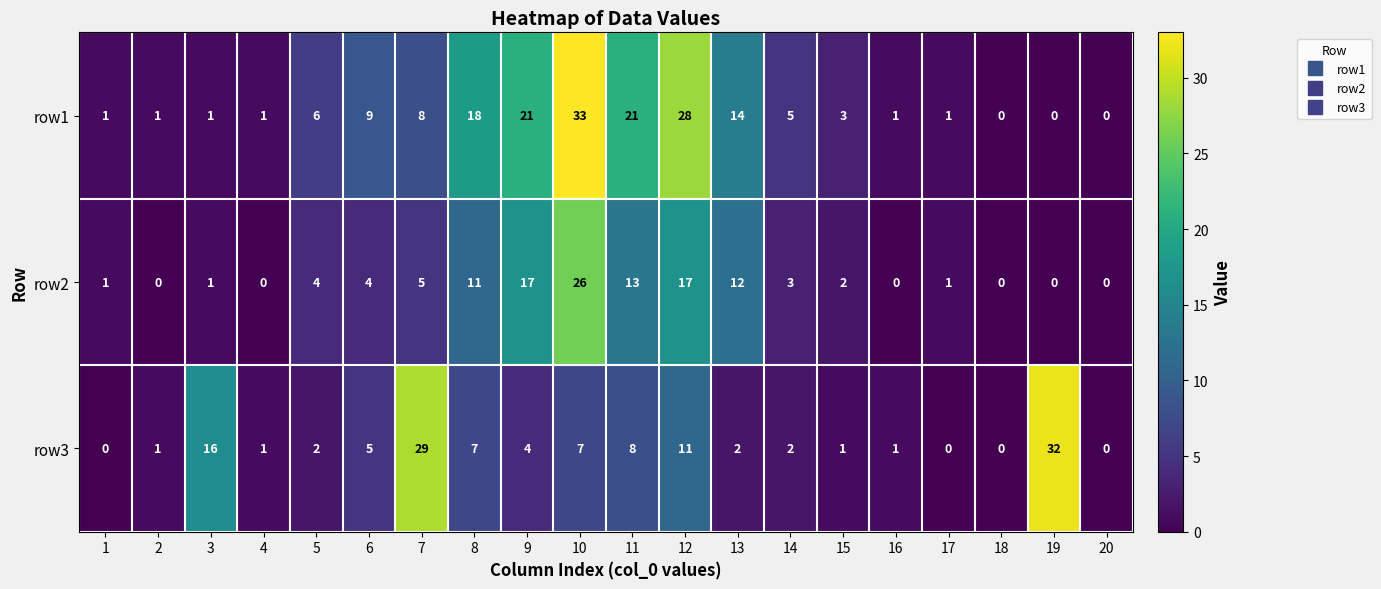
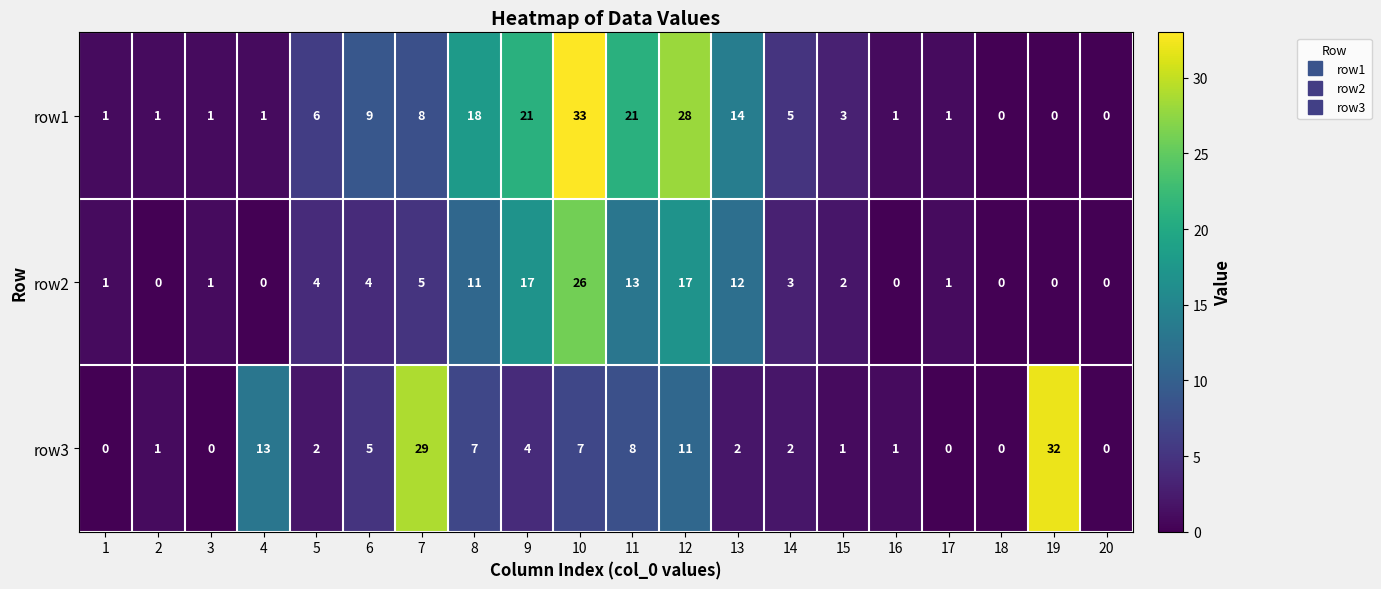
  {
    "row1": {
      "1": 1,
      "2": 1,
      "3": 1,
      "4": 1,
      "5": 6,
      "6": 9,
      "7": 8,
      "8": 18,
      "9": 21,
      "10": 33,
      "11": 21,
      "12": 28,
      "13": 14,
      "14": 5,
      "15": 3,
      "16": 1,
      "17": 1,
      "18": 0,
      "19": 0,
      "20": 0
    },
    "row2": {
      "1": 1,
      "2": 0,
      "3": 1,
      "4": 0,
      "5": 4,
      "6": 4,
      "7": 5,
      "8": 11,
      "9": 17,
      "10": 26,
      "11": 13,
      "12": 17,
      "13": 12,
      "14": 3,
      "15": 2,
      "16": 0,
      "17": 1,
      "18": 0,
      "19": 0,
      "20": 0
    },
    "row3": {
      "1": 0,
      "2": 1,
-     "3": 16,
-     "4": 1,
+     "3": 0,
+     "4": 13,
      "5": 2,
      "6": 5,
      "7": 29,
      "8": 7,
      "9": 4,
      "10": 7,
      "11": 8,
      "12": 11,
      "13": 2,
      "14": 2,
      "15": 1,
      "16": 1,
      "17": 0,
      "18": 0,
      "19": 32,
      "20": 0
    }
  }
